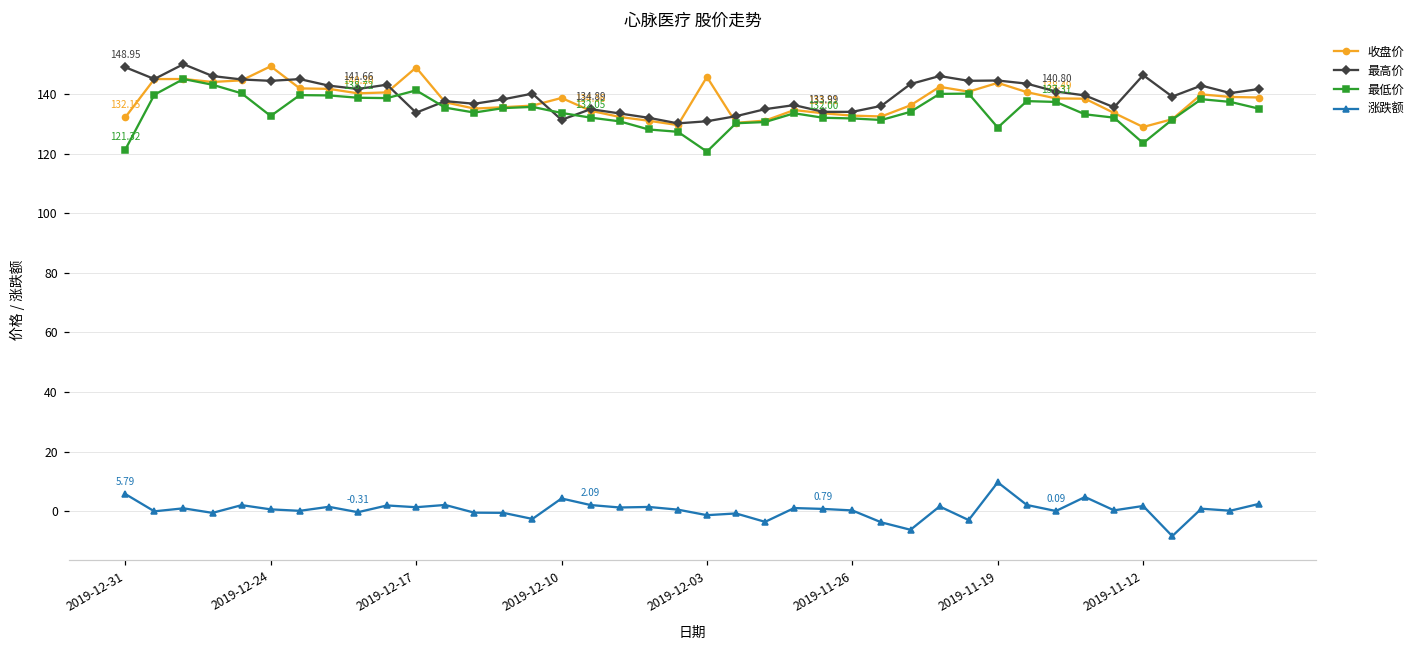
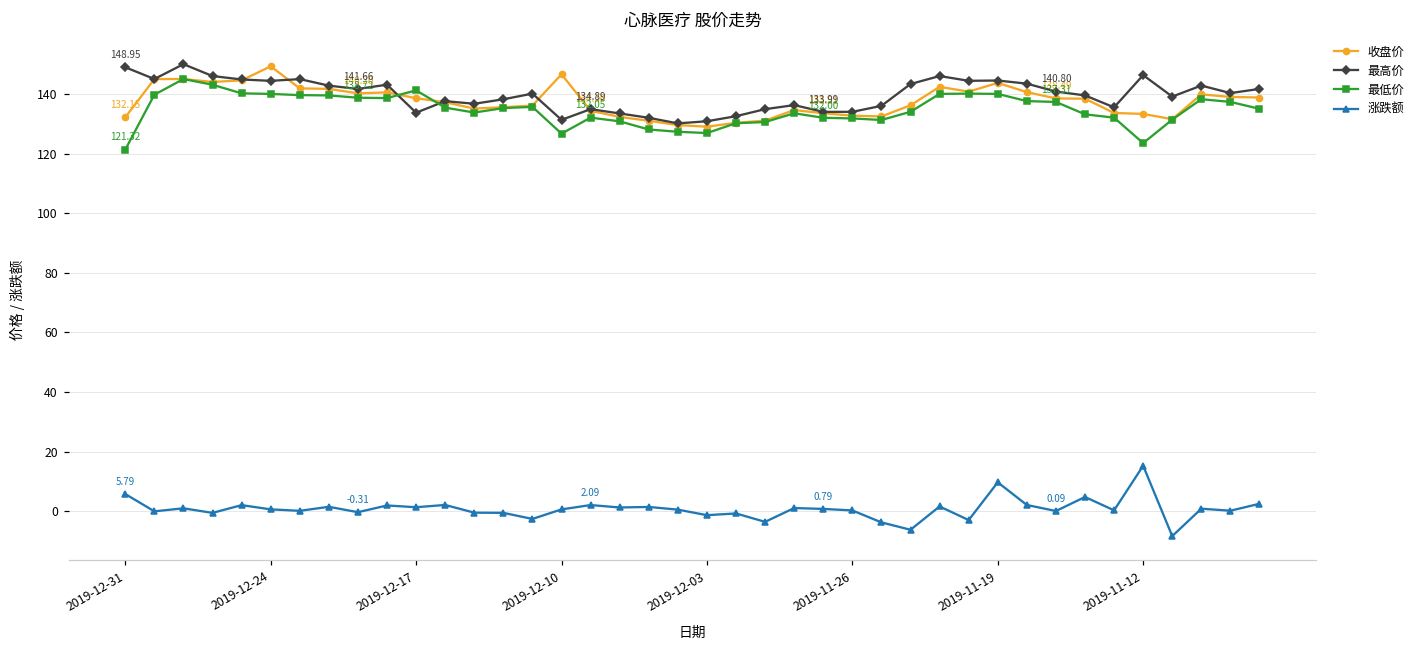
  {
    "收盘价": {
      "2019-12-24": 149,
-     "2019-12-17": 149,
-     "2019-12-10": 139,
-     "2019-12-03": 146,
+     "2019-12-17": 139,
+     "2019-12-10": 147,
+     "2019-12-03": 129,
      "2019-11-26": 133,
-     "2019-11-12": 129
+     "2019-11-12": 133
    },
    "最高价": {
      "2019-12-31": 148.95
    },
    "最低价": {
-     "2019-12-24": 133,
+     "2019-12-24": 140,
      "2019-12-17": 141,
-     "2019-12-10": 134,
-     "2019-12-03": 121,
+     "2019-12-10": 127,
+     "2019-12-03": 127,
      "2019-11-26": 132,
-     "2019-11-19": 129,
+     "2019-11-19": 140,
      "2019-11-12": 124
    },
    "涨跌额": {
      "2019-12-24": 1,
      "2019-12-17": 1,
-     "2019-12-10": 4,
+     "2019-12-10": 1,
      "2019-12-03": -1,
      "2019-11-26": 0,
      "2019-11-19": 10,
-     "2019-11-12": 2
+     "2019-11-12": 15
    }
  }
